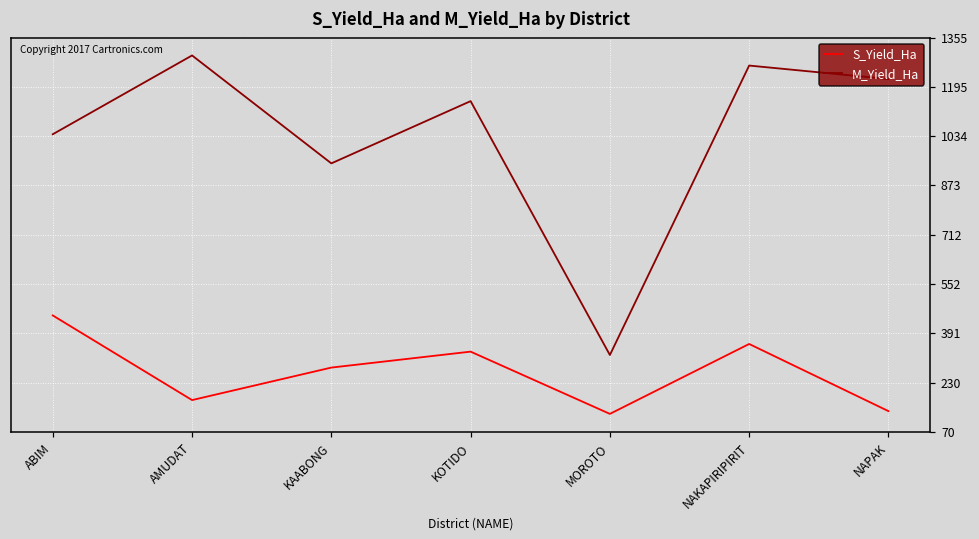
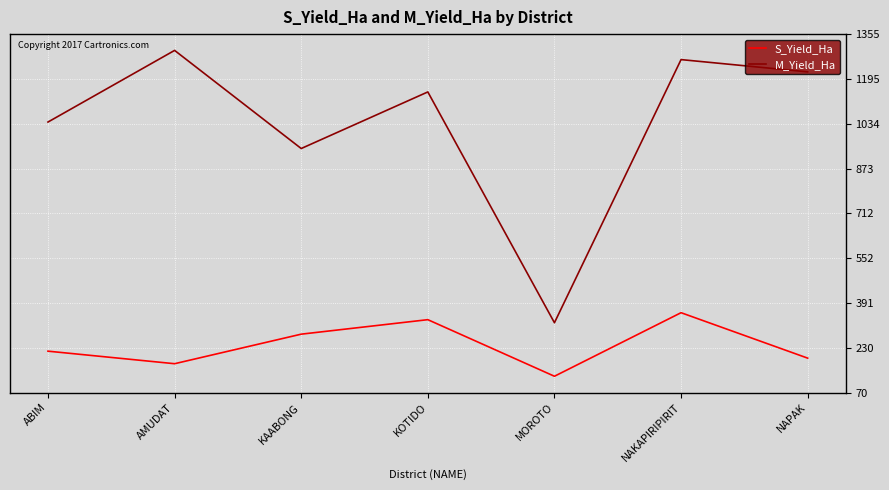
  {
    "S_Yield_Ha": {
-     "ABIM": 450,
+     "ABIM": 220,
      "AMUDAT": 170,
      "KAABONG": 280,
      "KOTIDO": 330,
      "MOROTO": 130,
      "NAKAPIRIPIRIT": 360,
-     "NAPAK": 140
+     "NAPAK": 190
    },
    "M_Yield_Ha": {
      "ABIM": 1040,
      "AMUDAT": 1300,
      "KAABONG": 950,
      "KOTIDO": 1150,
      "MOROTO": 320,
      "NAKAPIRIPIRIT": 1260
    }
  }
